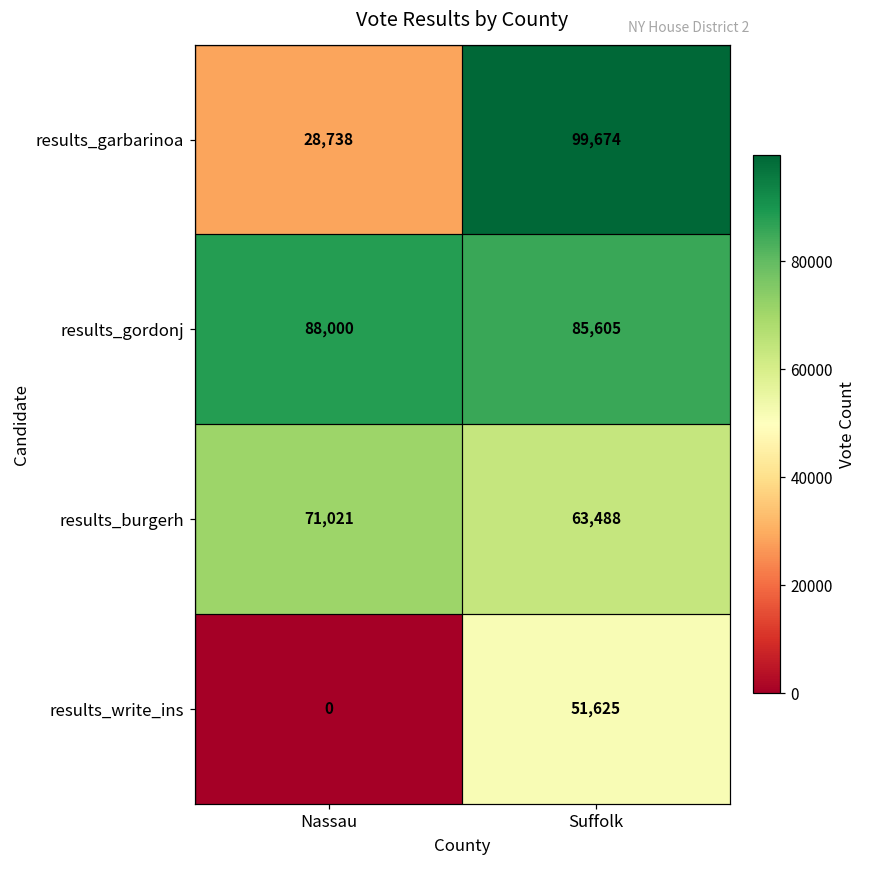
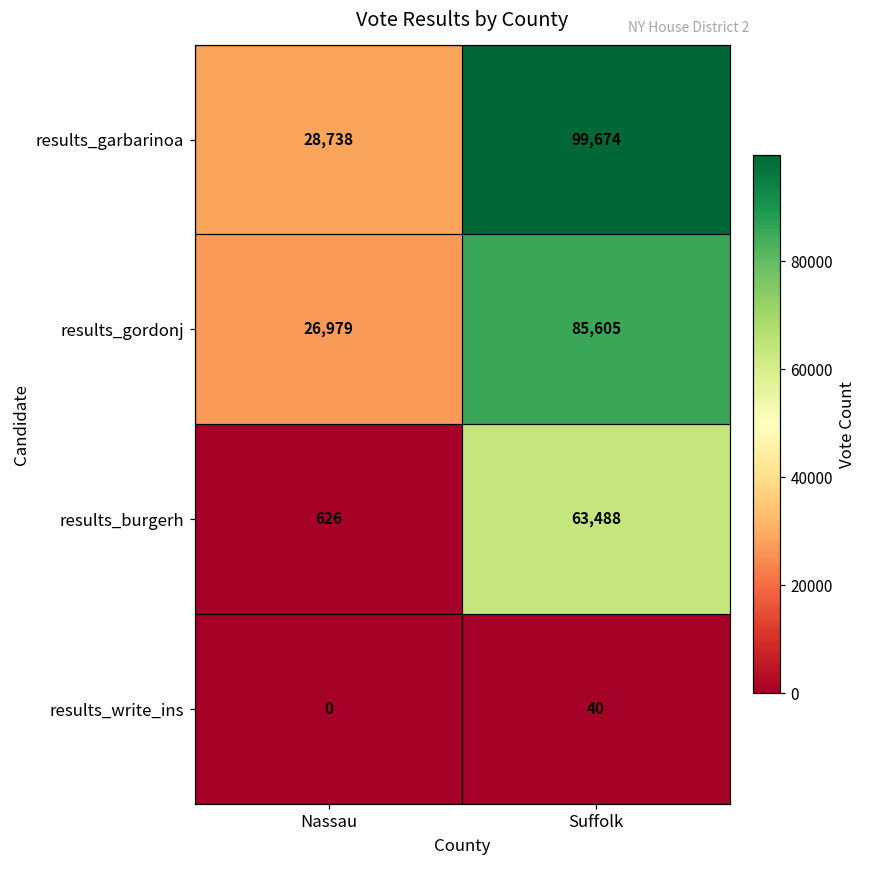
  {
    "results_garbarinoa": {
      "Nassau": "28,738",
      "Suffolk": "99,674"
    },
    "results_gordonj": {
-     "Nassau": "88,000",
+     "Nassau": "26,979",
      "Suffolk": "85,605"
    },
    "results_burgerh": {
-     "Nassau": "71,021",
+     "Nassau": "626",
      "Suffolk": "63,488"
    },
    "results_write_ins": {
      "Nassau": "0",
-     "Suffolk": "51,625"
+     "Suffolk": "40"
    }
  }
